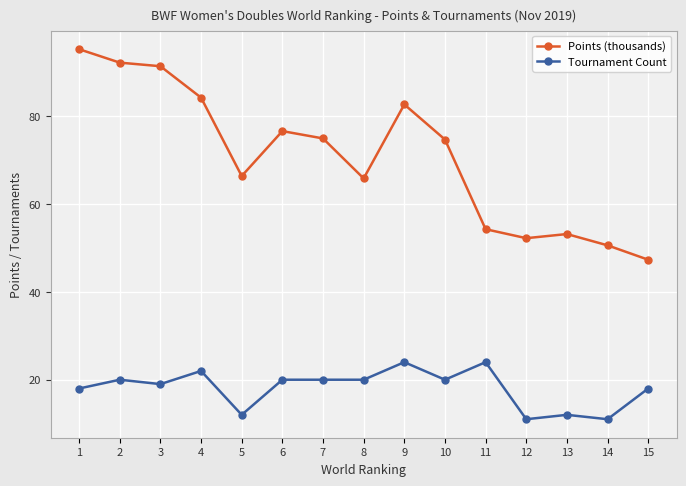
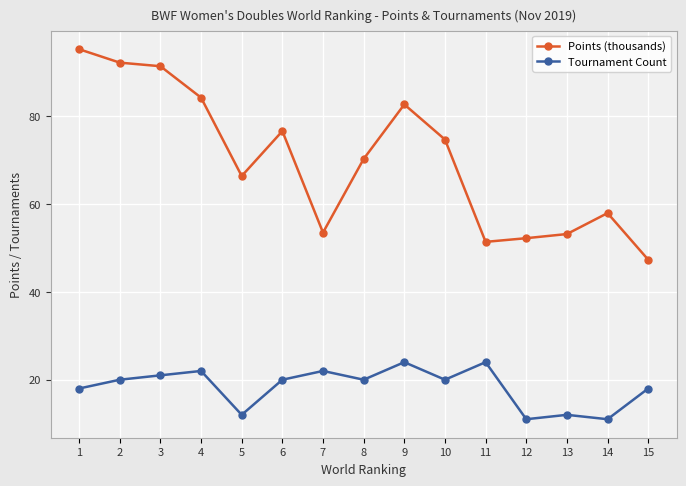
  {
    "Points (thousands)": {
      "1": 95,
      "2": 92,
      "3": 91,
      "4": 84,
      "5": 66,
      "6": 77,
-     "7": 75,
-     "8": 66,
+     "7": 54,
+     "8": 70,
      "9": 83,
      "10": 75,
-     "11": 54,
+     "11": 51,
      "12": 52,
      "13": 53,
-     "14": 51,
+     "14": 58,
      "15": 47
    },
    "Tournament Count": {
      "1": 18,
      "2": 20,
-     "3": 19,
+     "3": 21,
      "4": 22,
      "5": 12,
      "6": 20,
-     "7": 20,
+     "7": 22,
      "8": 20,
      "9": 24,
      "10": 20,
      "11": 24,
      "12": 11,
      "13": 12,
      "14": 11,
      "15": 18
    }
  }
